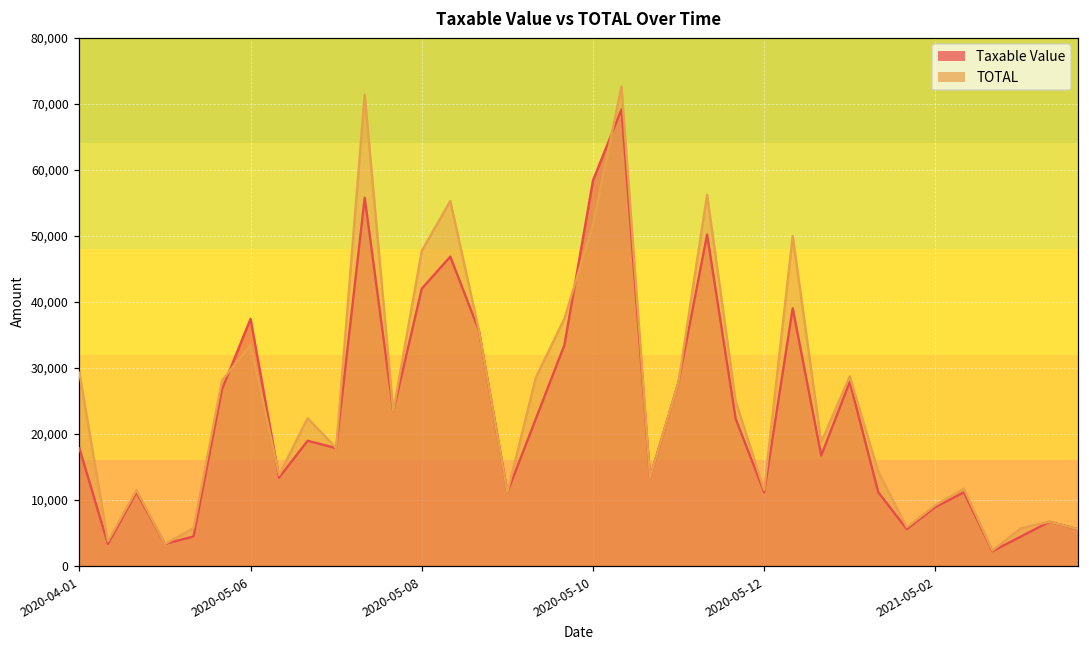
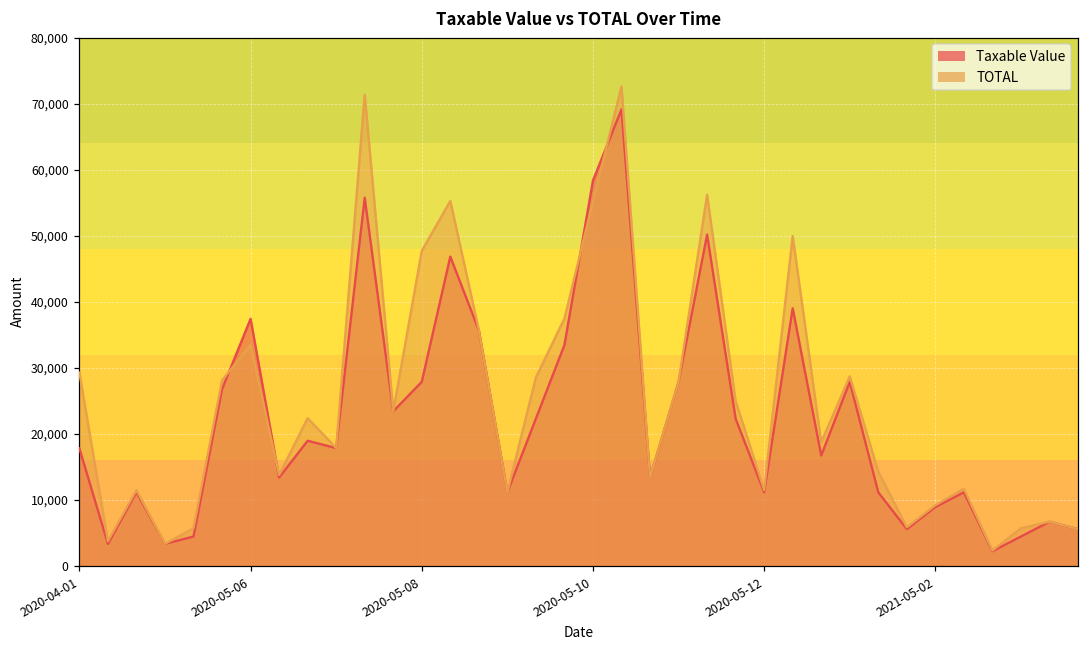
  {
    "Taxable Value": {
      "2020-04-01": "18,000",
      "2020-05-06": "37,000",
-     "2020-05-08": "42,000",
+     "2020-05-08": "28,000",
      "2020-05-10": "58,000"
    },
    "TOTAL": {
      "2020-04-01": "29,000",
      "2020-05-06": "33,000",
      "2020-05-08": "48,000",
-     "2020-05-10": "52,000"
+     "2020-05-10": "55,000"
    }
  }
